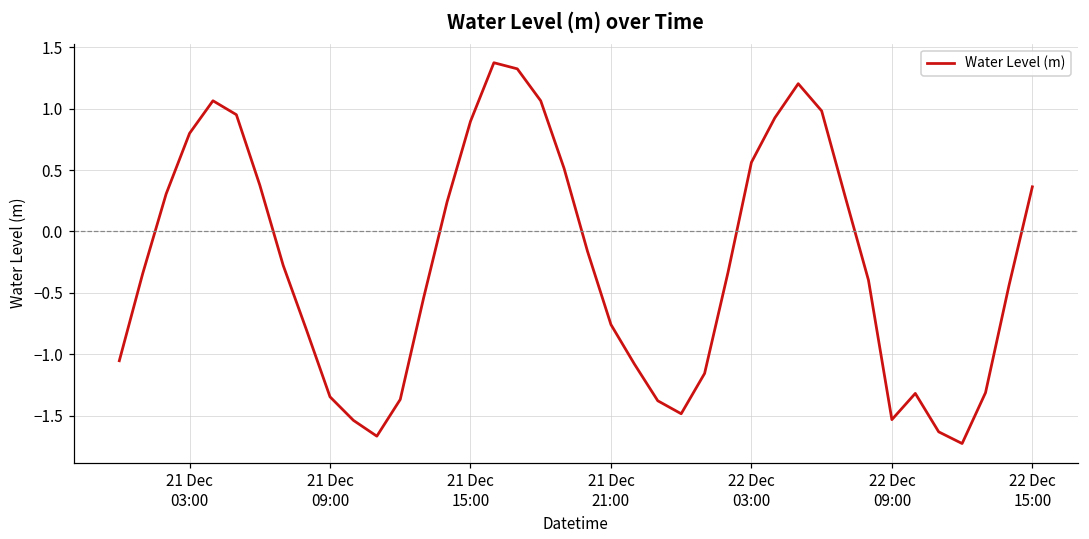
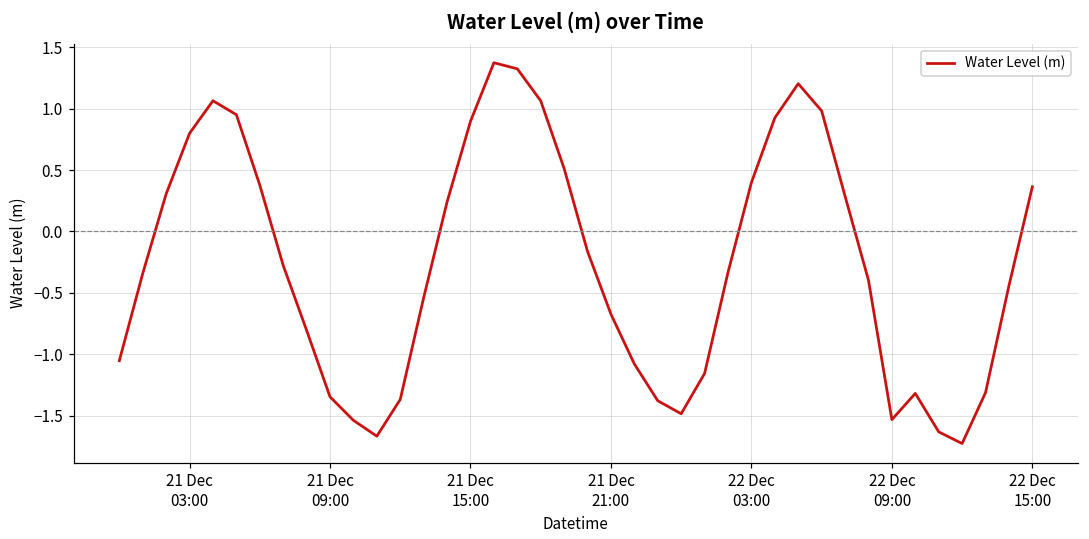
  {
    "21 Dec 03:00": 0.80,
    "21 Dec 09:00": -1.35,
    "21 Dec 15:00": 0.90,
-   "21 Dec 21:00": -0.76,
-   "22 Dec 03:00": 0.56,
+   "21 Dec 21:00": -0.67,
+   "22 Dec 03:00": 0.40,
    "22 Dec 09:00": -1.53,
    "22 Dec 15:00": 0.36
  }
